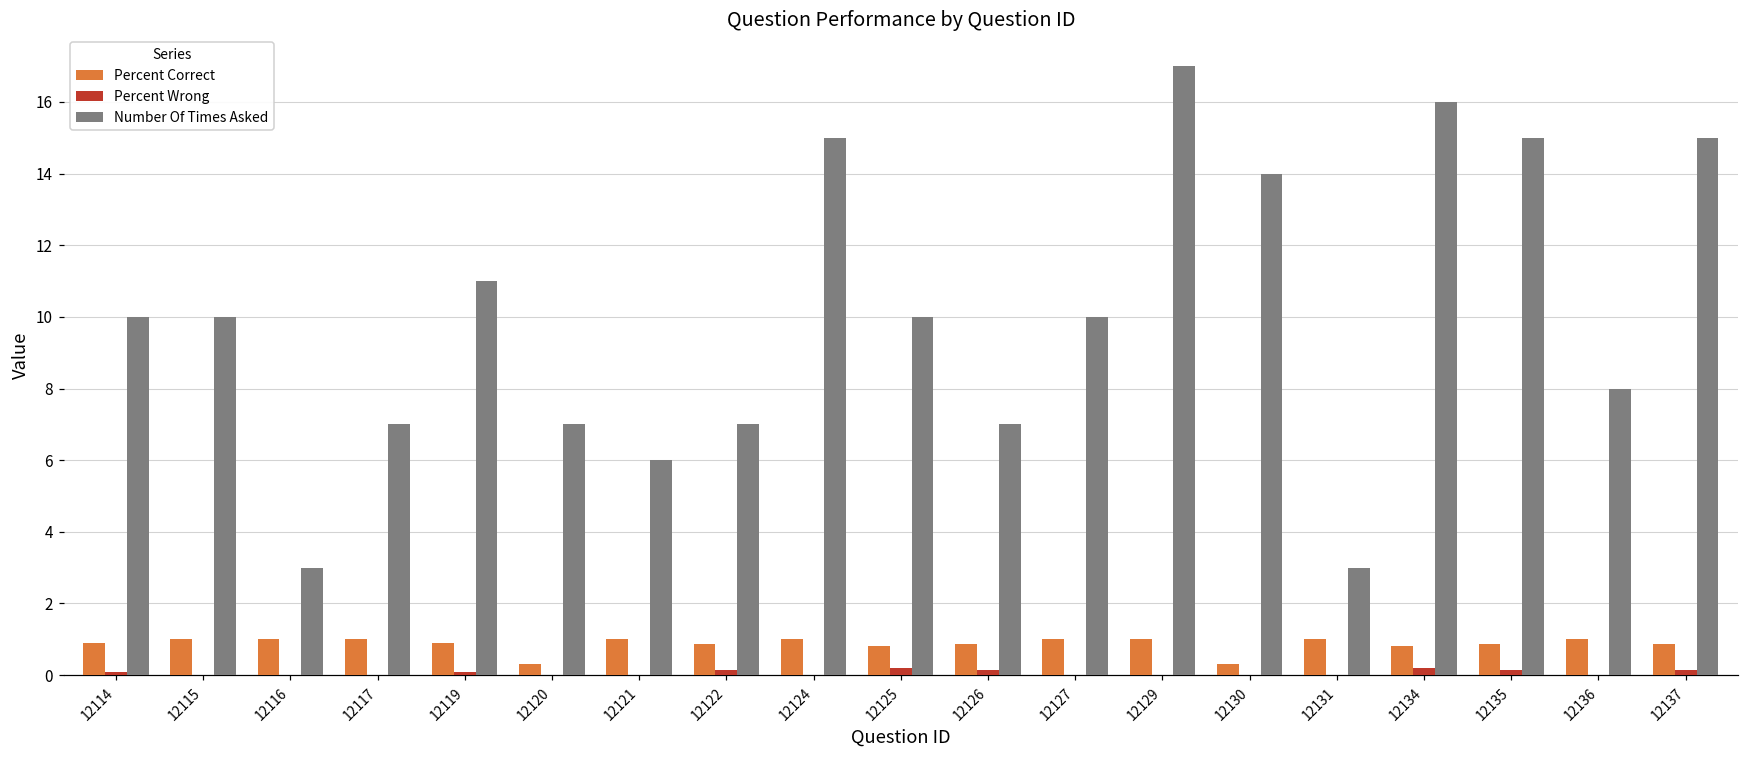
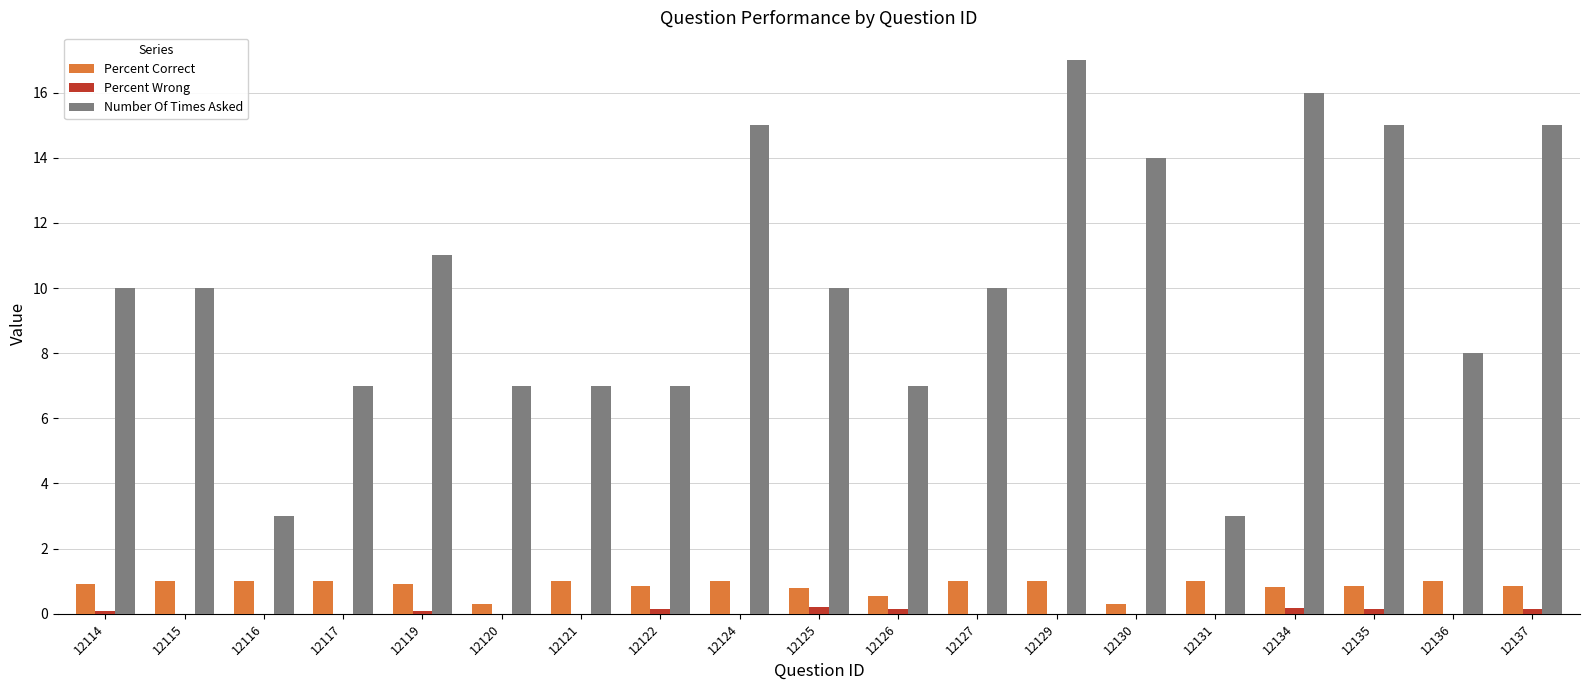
  {
    "Percent Correct": {
      "12114": 0.9,
      "12115": 1.0,
      "12116": 1.0,
      "12117": 1.0,
      "12119": 0.9,
      "12120": 0.3,
      "12121": 1.0,
      "12122": 0.9,
      "12124": 1.0,
      "12125": 0.8,
-     "12126": 0.9,
+     "12126": 0.6,
      "12127": 1.0,
      "12129": 1.0,
      "12130": 0.3,
      "12131": 1.0,
      "12134": 0.8,
      "12135": 0.9,
      "12136": 1.0,
      "12137": 0.9
    },
    "Percent Wrong": {
      "12114": 0.1,
      "12115": 0.0,
      "12116": 0.0,
      "12117": 0.0,
      "12119": 0.1,
      "12120": 0.0,
      "12121": 0.0,
      "12122": 0.1,
      "12124": 0.0,
      "12125": 0.2,
      "12126": 0.1,
      "12127": 0.0,
      "12129": 0.0,
      "12130": 0.0,
      "12131": 0.0,
      "12134": 0.2,
      "12135": 0.1,
      "12136": 0.0,
      "12137": 0.1
    },
    "Number Of Times Asked": {
      "12114": 10,
      "12115": 10,
      "12116": 3,
      "12117": 7,
      "12119": 11,
      "12120": 7,
-     "12121": 6,
+     "12121": 7,
      "12122": 7,
      "12124": 15,
      "12125": 10,
      "12126": 7,
      "12127": 10,
      "12129": 17,
      "12130": 14,
      "12131": 3,
      "12134": 16,
      "12135": 15,
      "12136": 8,
      "12137": 15
    }
  }
